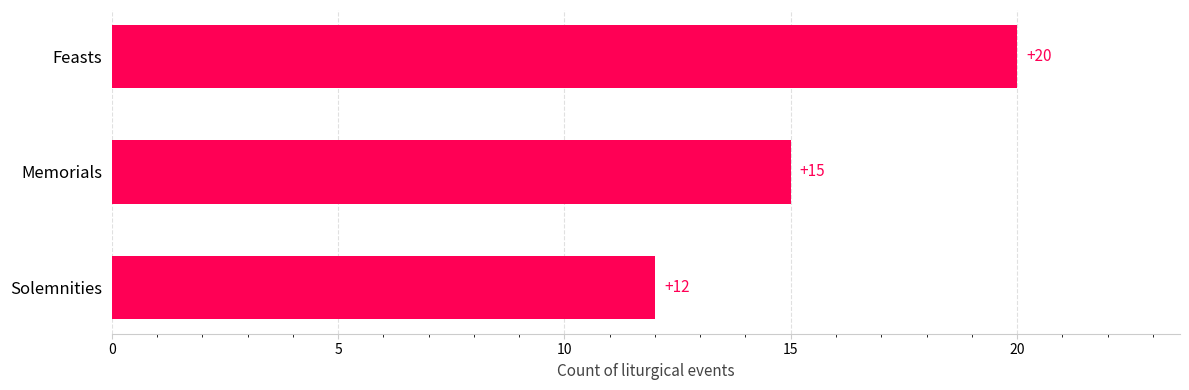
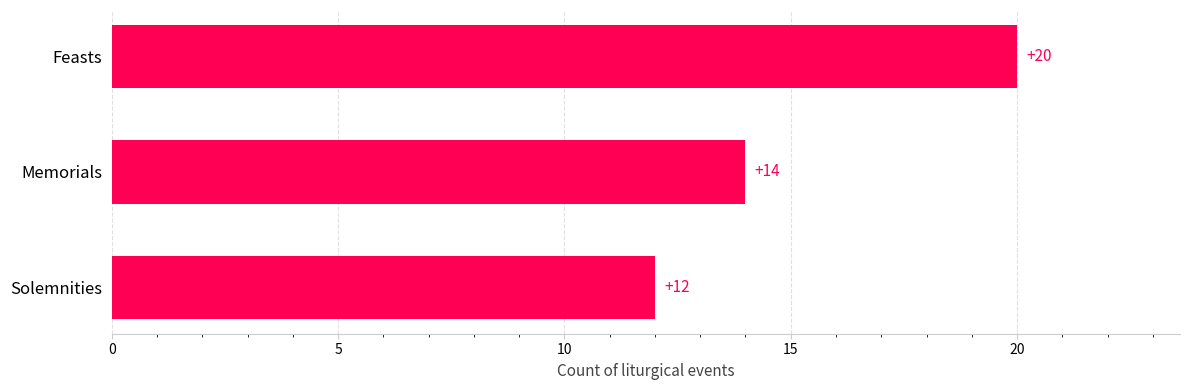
  {
    "Feasts": "+20",
-   "Memorials": "+15",
+   "Memorials": "+14",
    "Solemnities": "+12"
  }
